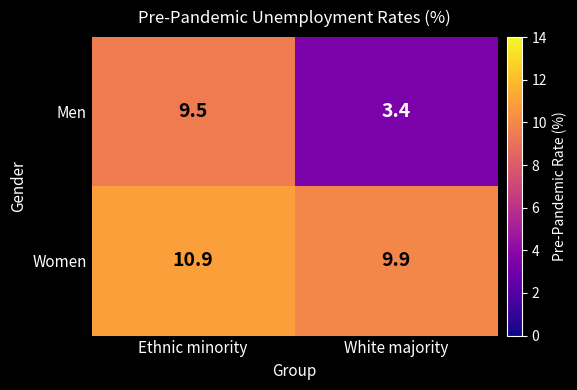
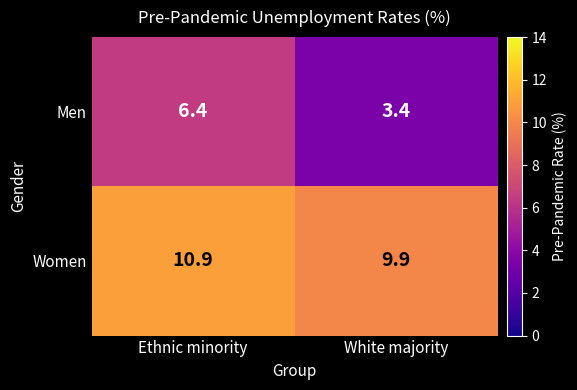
  {
    "Men": {
-     "Ethnic minority": 9.5,
+     "Ethnic minority": 6.4,
      "White majority": 3.4
    },
    "Women": {
      "Ethnic minority": 10.9,
      "White majority": 9.9
    }
  }
